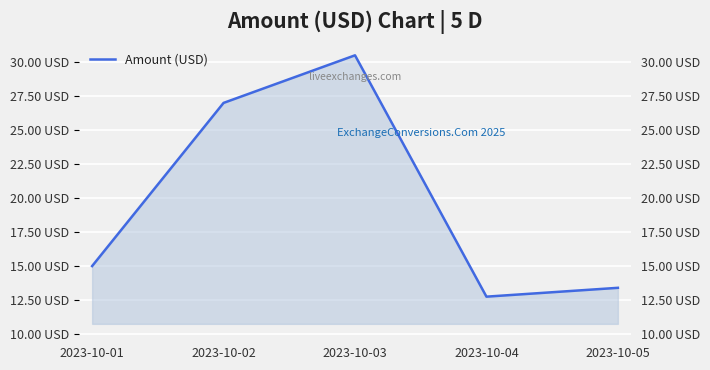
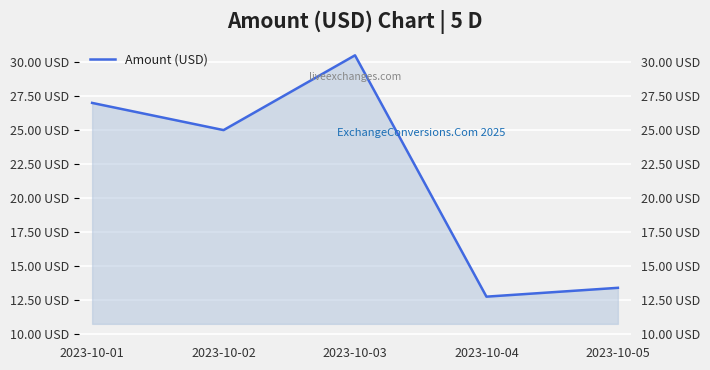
  {
-   "2023-10-01": "15 USD",
-   "2023-10-02": "27 USD",
+   "2023-10-01": "27 USD",
+   "2023-10-02": "25 USD",
    "2023-10-03": "30.5 USD",
    "2023-10-04": "12.8 USD",
    "2023-10-05": "13.4 USD"
  }
